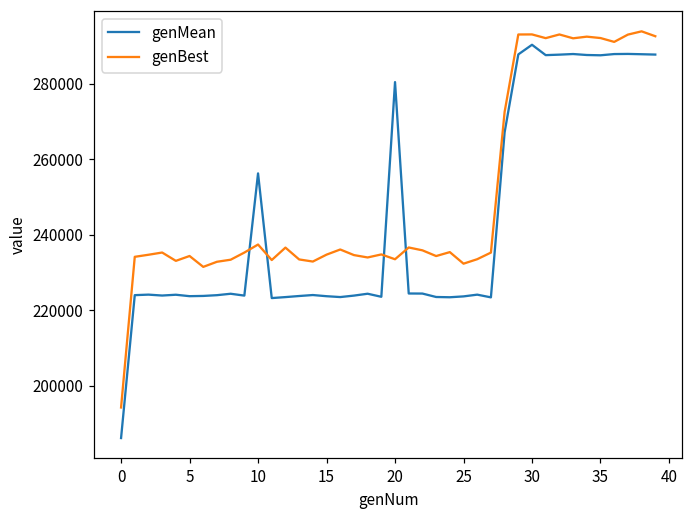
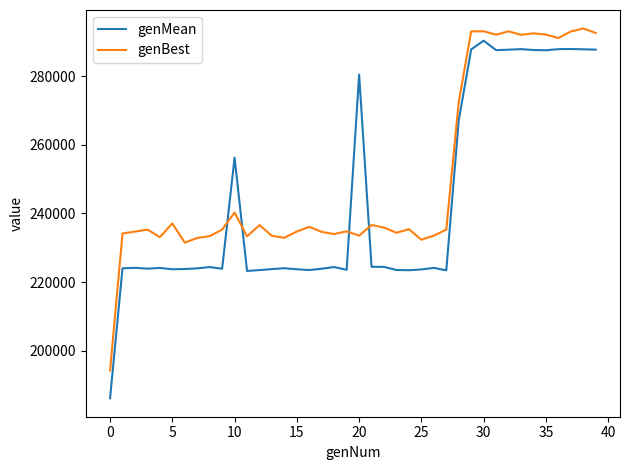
  {
    "genMean": {
      "0": 186000,
      "5": 224000,
      "10": 256000,
      "15": 224000,
      "20": 280000,
      "25": 224000,
      "30": 290000,
      "35": 288000
    },
    "genBest": {
      "0": 194000,
-     "5": 234000,
-     "10": 237000,
+     "5": 237000,
+     "10": 240000,
      "15": 235000,
      "20": 234000,
      "25": 232000,
      "30": 293000,
      "35": 292000
    }
  }
